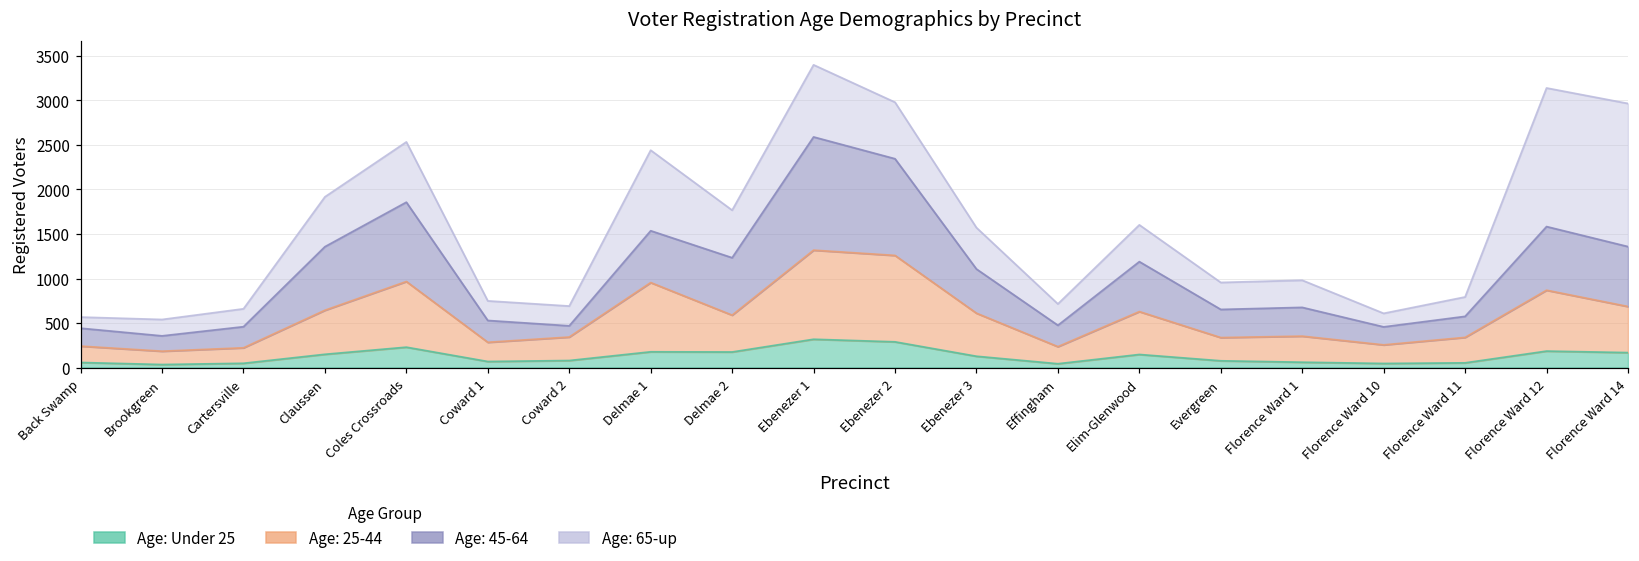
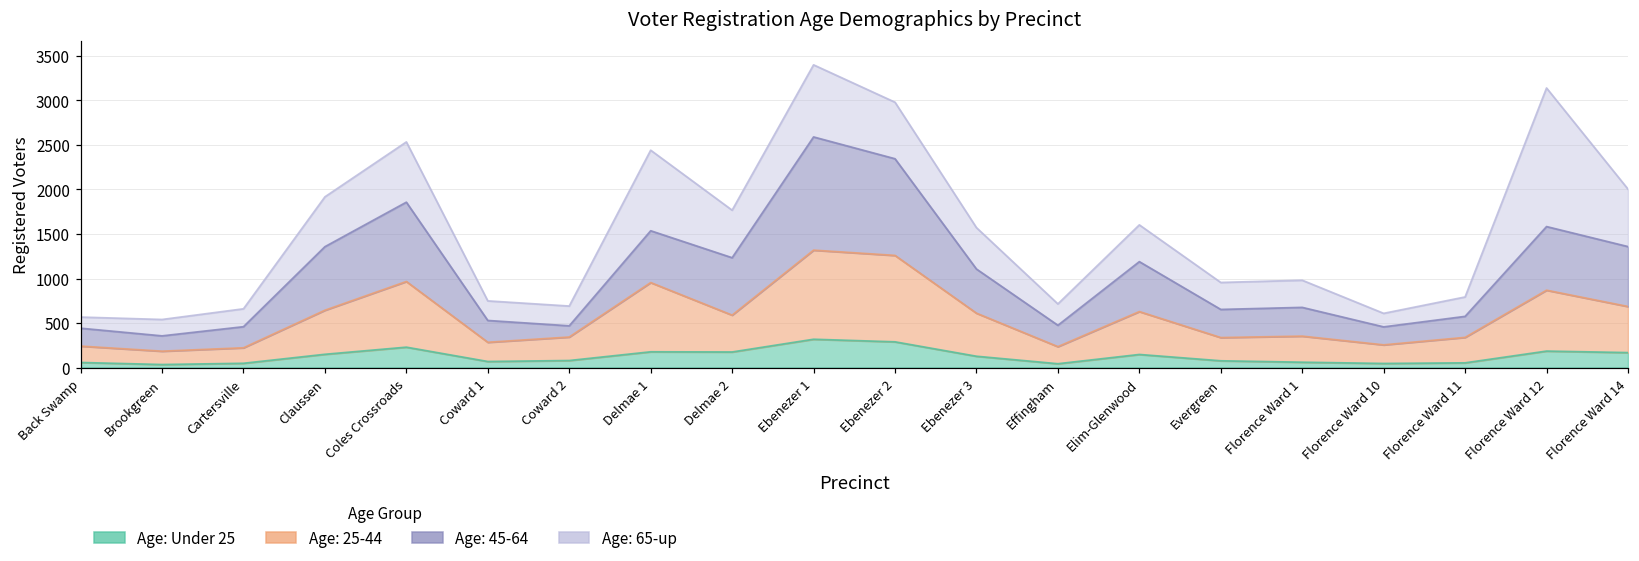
  {
    "Age: Under 25": {
      "Back Swamp": 100,
      "Brookgreen": 0,
      "Cartersville": 0,
      "Claussen": 100,
      "Coles Crossroads": 200,
      "Coward 1": 100,
      "Coward 2": 100,
      "Delmae 1": 200,
      "Delmae 2": 200,
      "Ebenezer 1": 300,
      "Ebenezer 2": 300,
      "Ebenezer 3": 100,
      "Effingham": 0,
      "Elim-Glenwood": 100,
      "Evergreen": 100,
      "Florence Ward 1": 100,
      "Florence Ward 10": 0,
      "Florence Ward 11": 100,
      "Florence Ward 12": 200,
      "Florence Ward 14": 200
    },
    "Age: 25-44": {
      "Back Swamp": 200,
      "Brookgreen": 200,
      "Cartersville": 200,
      "Claussen": 500,
      "Coles Crossroads": 700,
      "Coward 1": 200,
      "Coward 2": 300,
      "Delmae 1": 800,
      "Delmae 2": 400,
      "Ebenezer 1": 1000,
      "Ebenezer 2": 1000,
      "Ebenezer 3": 500,
      "Effingham": 200,
      "Elim-Glenwood": 500,
      "Evergreen": 300,
      "Florence Ward 1": 300,
      "Florence Ward 10": 200,
      "Florence Ward 11": 300,
      "Florence Ward 12": 700,
      "Florence Ward 14": 500
    },
    "Age: 45-64": {
      "Back Swamp": 200,
      "Brookgreen": 200,
      "Cartersville": 200,
      "Claussen": 700,
      "Coles Crossroads": 900,
      "Coward 1": 200,
      "Coward 2": 100,
      "Delmae 1": 600,
      "Delmae 2": 600,
      "Ebenezer 1": 1300,
      "Ebenezer 2": 1100,
      "Ebenezer 3": 500,
      "Effingham": 200,
      "Elim-Glenwood": 600,
      "Evergreen": 300,
      "Florence Ward 1": 300,
      "Florence Ward 10": 200,
      "Florence Ward 11": 200,
      "Florence Ward 12": 700,
      "Florence Ward 14": 700
    },
    "Age: 65-up": {
      "Back Swamp": 100,
      "Brookgreen": 200,
      "Cartersville": 200,
      "Claussen": 600,
      "Coles Crossroads": 700,
      "Coward 1": 200,
      "Coward 2": 200,
      "Delmae 1": 900,
      "Delmae 2": 500,
      "Ebenezer 1": 800,
      "Ebenezer 2": 600,
      "Ebenezer 3": 500,
      "Effingham": 200,
      "Elim-Glenwood": 400,
      "Evergreen": 300,
      "Florence Ward 1": 300,
      "Florence Ward 10": 200,
      "Florence Ward 11": 200,
      "Florence Ward 12": 1600,
-     "Florence Ward 14": 1600
+     "Florence Ward 14": 600
    }
  }
